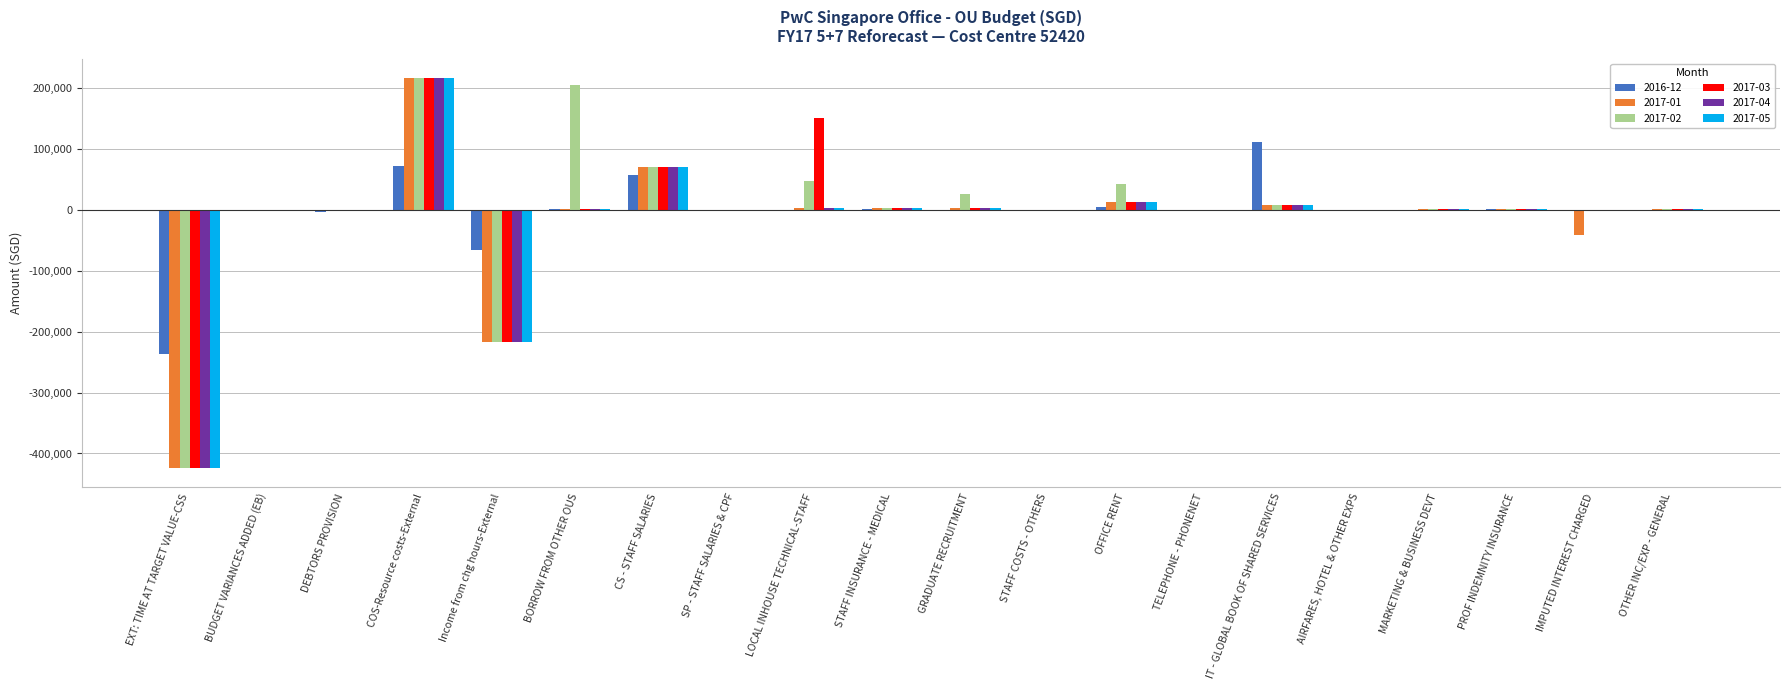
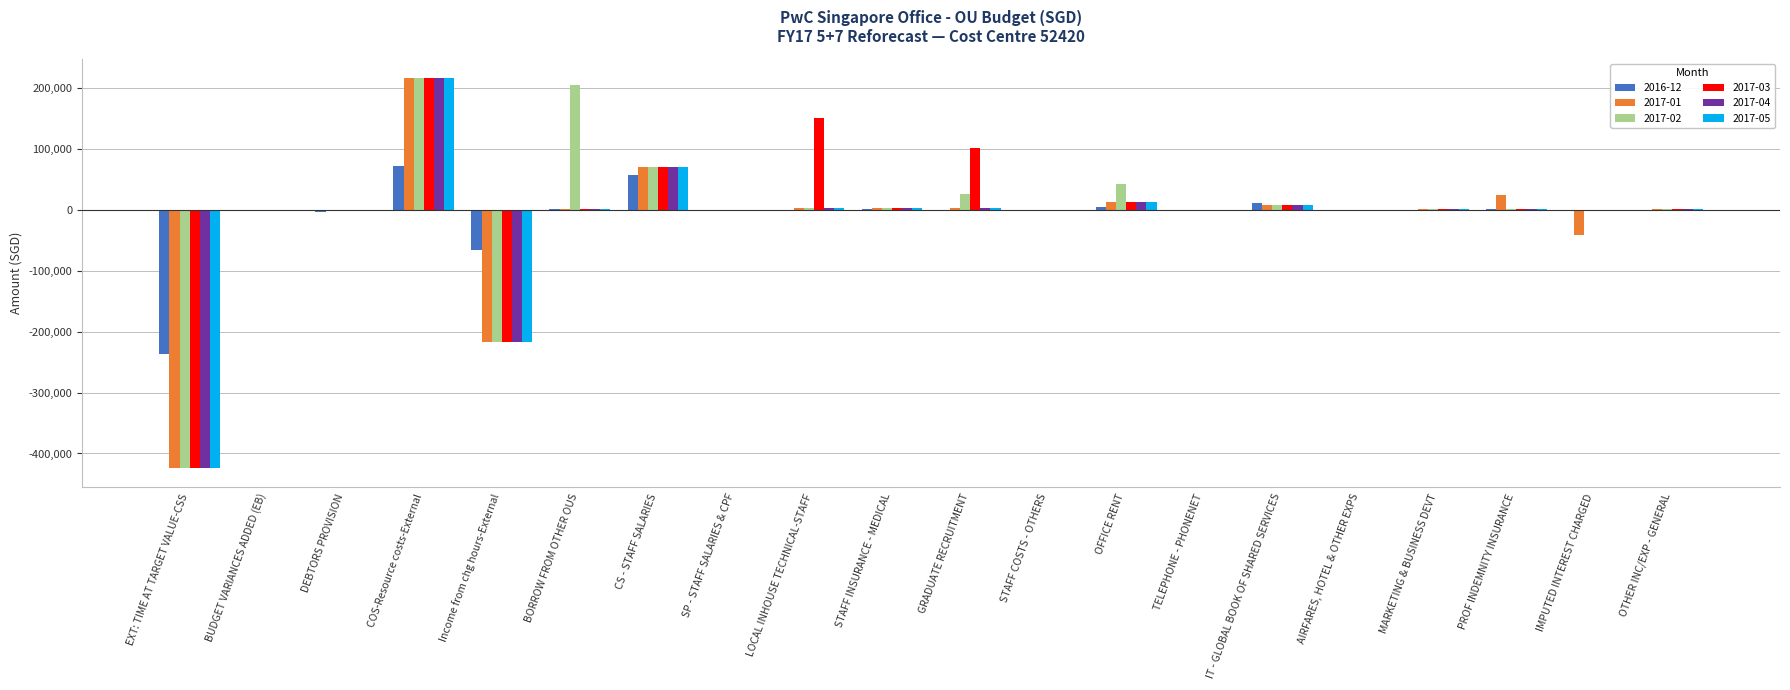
  {
    "2016-12": {
      "EXT: TIME AT TARGET VALUE-CSS": "-240,000",
      "BUDGET VARIANCES ADDED (EB)": "0",
      "COS-Resource costs-External": "70,000",
      "Income from chg hours-External": "-70,000",
      "CS - STAFF SALARIES": "60,000",
      "STAFF COSTS - OTHERS": "0",
      "OFFICE RENT": "0",
-     "IT - GLOBAL BOOK OF SHARED SERVICES": "110,000",
+     "IT - GLOBAL BOOK OF SHARED SERVICES": "10,000",
      "AIRFARES, HOTEL & OTHER EXPS": "0"
    },
    "2017-01": {
      "EXT: TIME AT TARGET VALUE-CSS": "-420,000",
      "BUDGET VARIANCES ADDED (EB)": "0",
      "COS-Resource costs-External": "220,000",
      "Income from chg hours-External": "-220,000",
      "CS - STAFF SALARIES": "70,000",
      "STAFF COSTS - OTHERS": "0",
      "OFFICE RENT": "10,000",
      "IT - GLOBAL BOOK OF SHARED SERVICES": "10,000",
      "AIRFARES, HOTEL & OTHER EXPS": "0",
-     "PROF INDEMNITY INSURANCE": "0",
+     "PROF INDEMNITY INSURANCE": "20,000",
      "IMPUTED INTEREST CHARGED": "-40,000"
    },
    "2017-02": {
      "EXT: TIME AT TARGET VALUE-CSS": "-420,000",
      "BUDGET VARIANCES ADDED (EB)": "0",
      "COS-Resource costs-External": "220,000",
      "Income from chg hours-External": "-220,000",
      "BORROW FROM OTHER OUS": "200,000",
      "CS - STAFF SALARIES": "70,000",
-     "LOCAL INHOUSE TECHNICAL-STAFF": "50,000",
+     "LOCAL INHOUSE TECHNICAL-STAFF": "0",
      "GRADUATE RECRUITMENT": "30,000",
      "STAFF COSTS - OTHERS": "0",
      "OFFICE RENT": "40,000",
      "IT - GLOBAL BOOK OF SHARED SERVICES": "10,000",
      "AIRFARES, HOTEL & OTHER EXPS": "0"
    },
    "2017-03": {
      "EXT: TIME AT TARGET VALUE-CSS": "-420,000",
      "BUDGET VARIANCES ADDED (EB)": "0",
      "COS-Resource costs-External": "220,000",
      "Income from chg hours-External": "-220,000",
      "CS - STAFF SALARIES": "70,000",
      "LOCAL INHOUSE TECHNICAL-STAFF": "150,000",
-     "GRADUATE RECRUITMENT": "0",
+     "GRADUATE RECRUITMENT": "100,000",
      "STAFF COSTS - OTHERS": "0",
      "OFFICE RENT": "10,000",
      "IT - GLOBAL BOOK OF SHARED SERVICES": "10,000",
      "AIRFARES, HOTEL & OTHER EXPS": "0"
    },
    "2017-04": {
      "EXT: TIME AT TARGET VALUE-CSS": "-420,000",
      "BUDGET VARIANCES ADDED (EB)": "0",
      "COS-Resource costs-External": "220,000",
      "Income from chg hours-External": "-220,000",
      "CS - STAFF SALARIES": "70,000",
      "STAFF COSTS - OTHERS": "0",
      "OFFICE RENT": "10,000",
      "IT - GLOBAL BOOK OF SHARED SERVICES": "10,000",
      "AIRFARES, HOTEL & OTHER EXPS": "0"
    },
    "2017-05": {
      "EXT: TIME AT TARGET VALUE-CSS": "-420,000",
      "BUDGET VARIANCES ADDED (EB)": "0",
      "COS-Resource costs-External": "220,000",
      "Income from chg hours-External": "-220,000",
      "CS - STAFF SALARIES": "70,000",
      "STAFF COSTS - OTHERS": "0",
      "OFFICE RENT": "10,000",
      "IT - GLOBAL BOOK OF SHARED SERVICES": "10,000",
      "AIRFARES, HOTEL & OTHER EXPS": "0"
    }
  }
